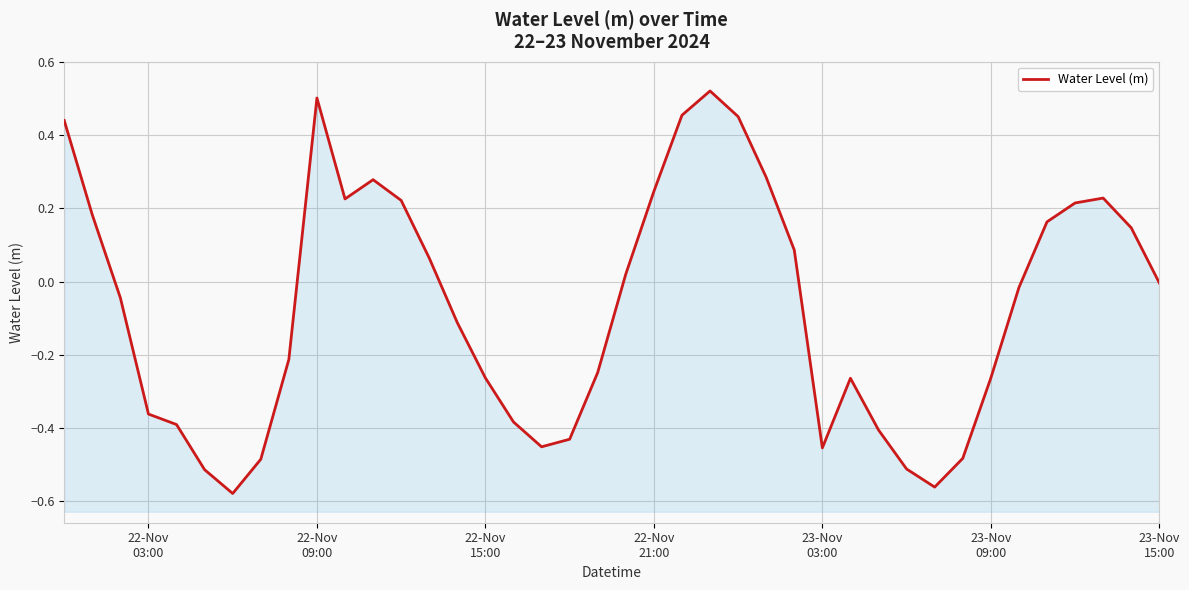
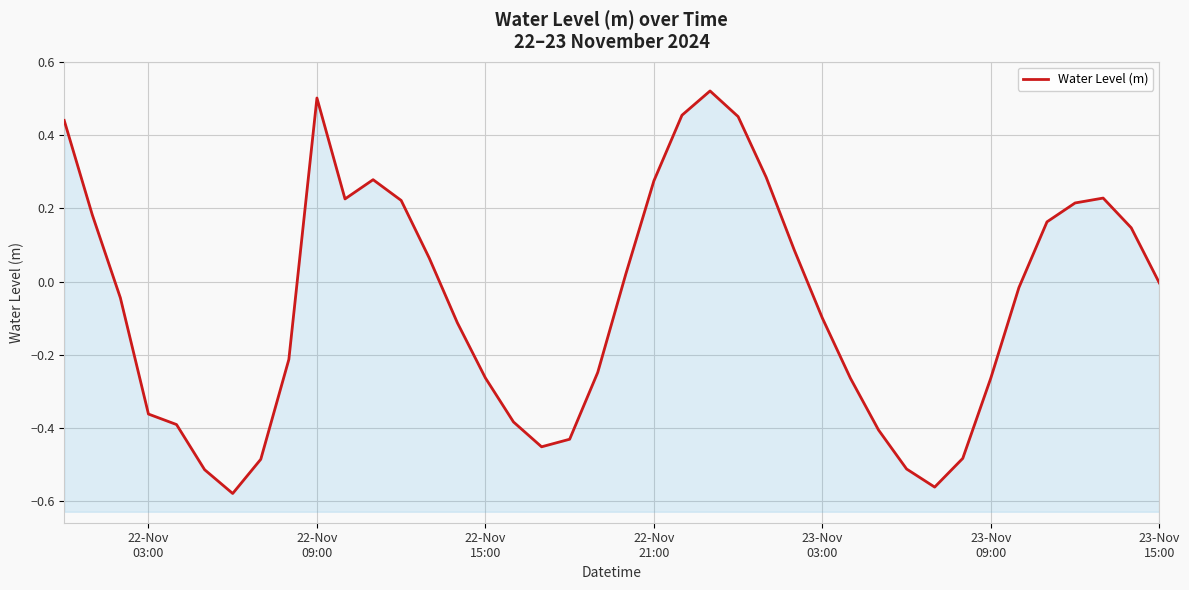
  {
    "22-Nov 03:00": -0.36,
    "22-Nov 09:00": 0.50,
    "22-Nov 15:00": -0.26,
-   "22-Nov 21:00": 0.25,
-   "23-Nov 03:00": -0.46,
+   "22-Nov 21:00": 0.28,
+   "23-Nov 03:00": -0.10,
    "23-Nov 09:00": -0.26,
    "23-Nov 15:00": 0.00
  }
